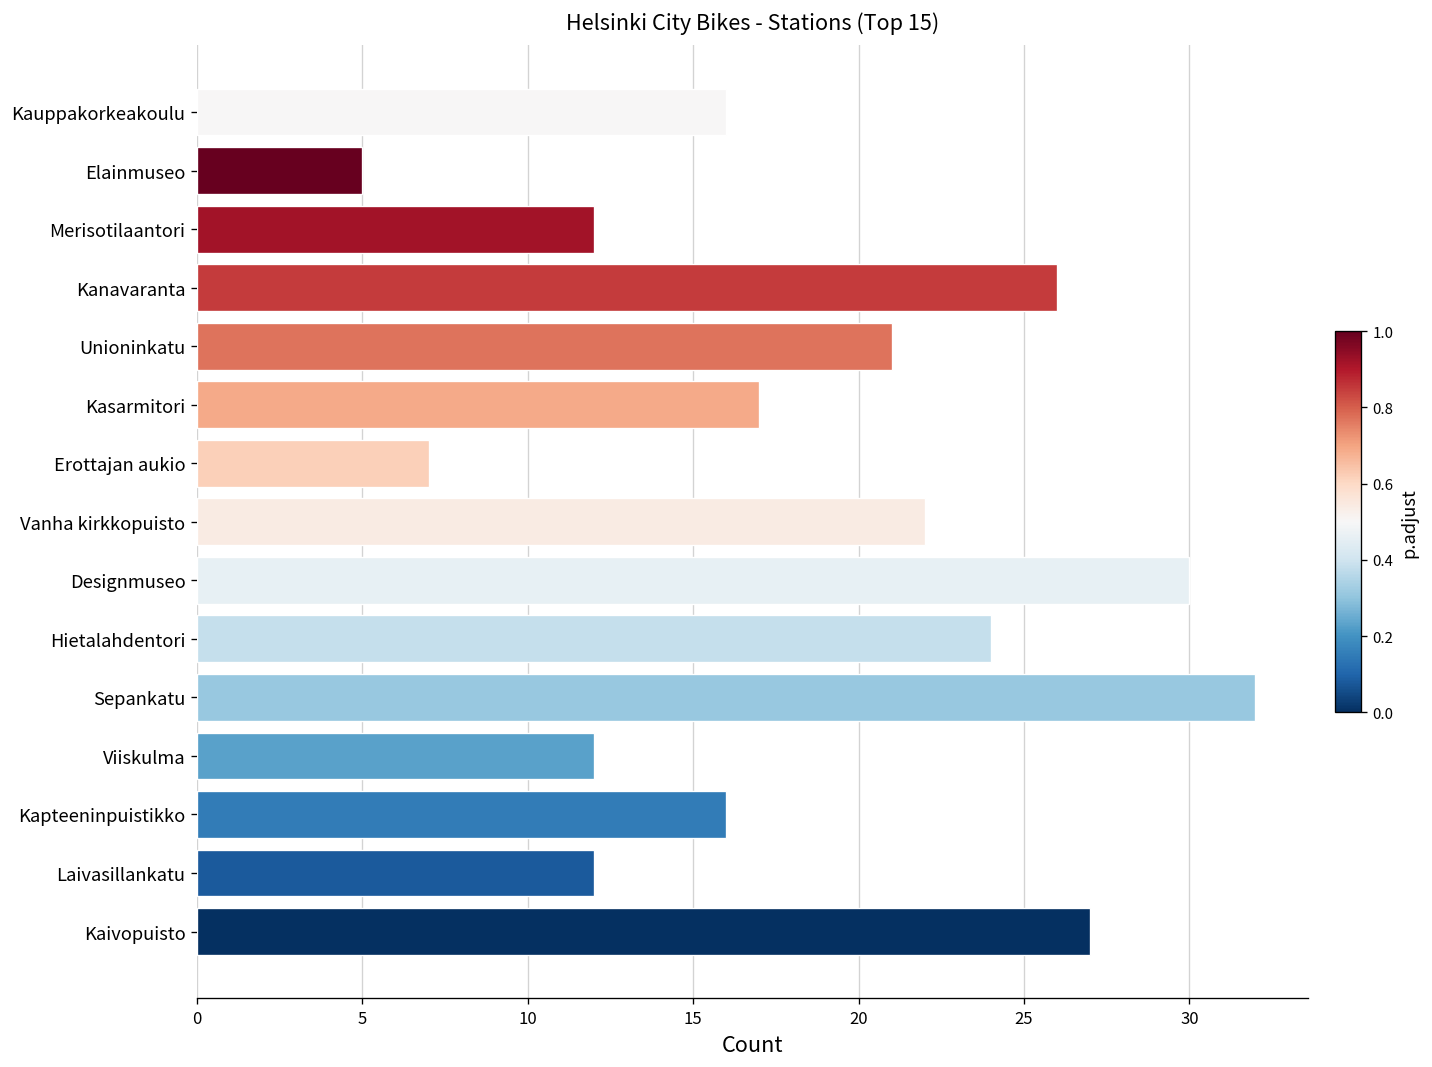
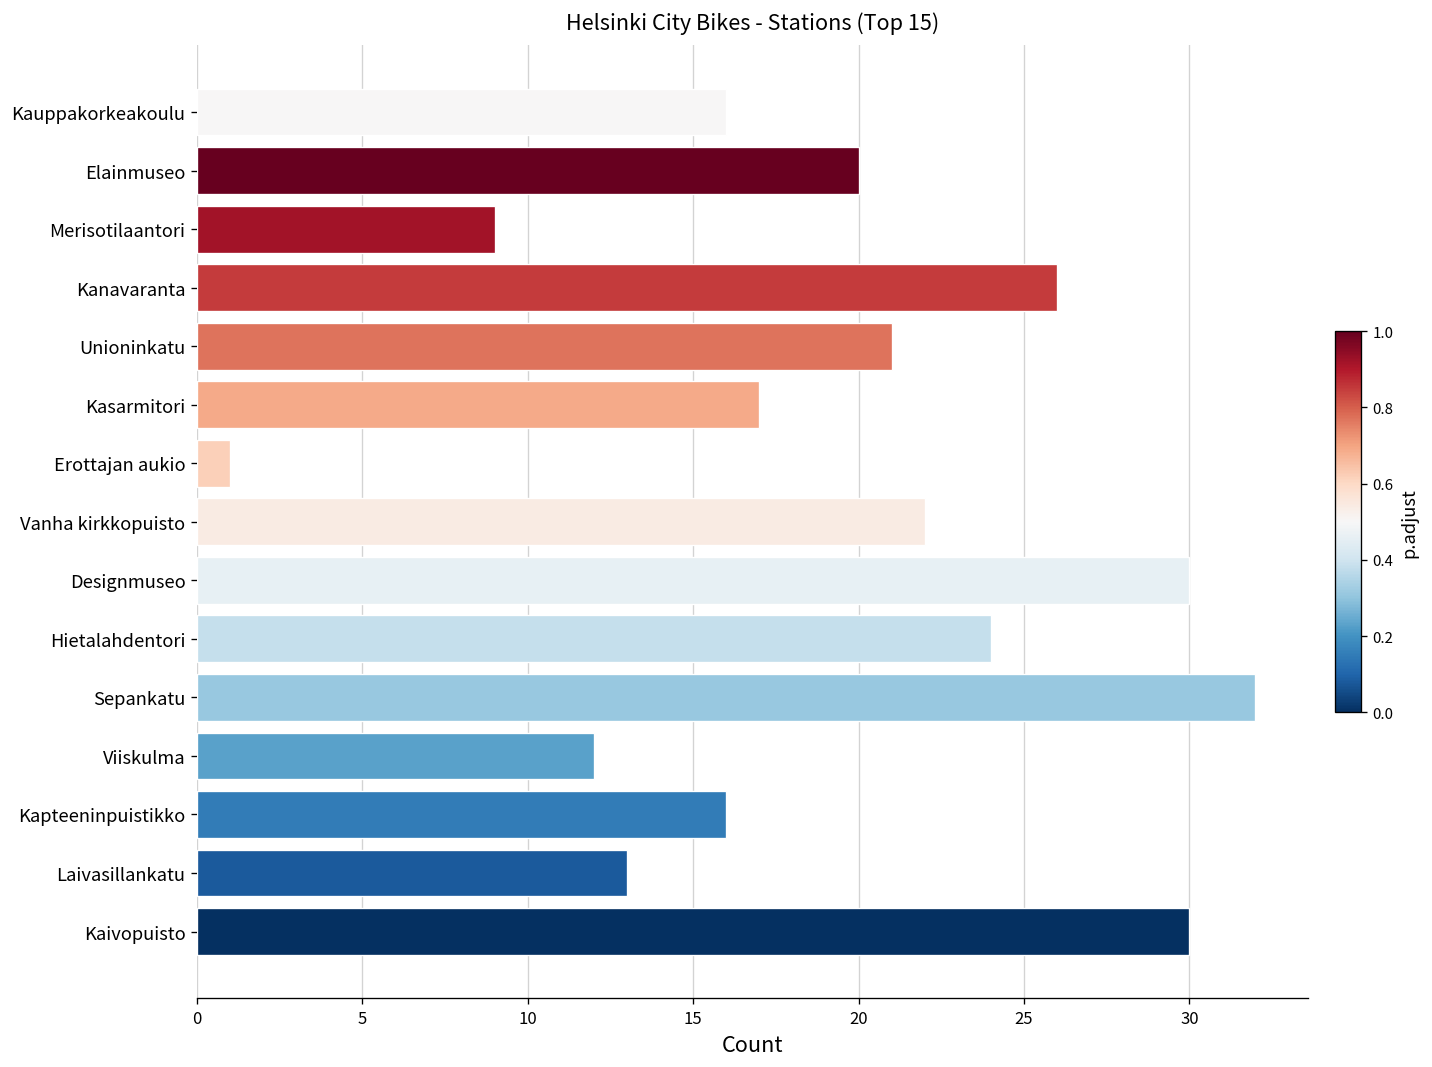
  {
    "Kauppakorkeakoulu": 16,
-   "Elainmuseo": 5,
-   "Merisotilaantori": 12,
+   "Elainmuseo": 20,
+   "Merisotilaantori": 9,
    "Kanavaranta": 26,
    "Unioninkatu": 21,
    "Kasarmitori": 17,
-   "Erottajan aukio": 7,
+   "Erottajan aukio": 1,
    "Vanha kirkkopuisto": 22,
    "Designmuseo": 30,
    "Hietalahdentori": 24,
    "Sepankatu": 32,
    "Viiskulma": 12,
    "Kapteeninpuistikko": 16,
-   "Laivasillankatu": 12,
-   "Kaivopuisto": 27
+   "Laivasillankatu": 13,
+   "Kaivopuisto": 30
  }
